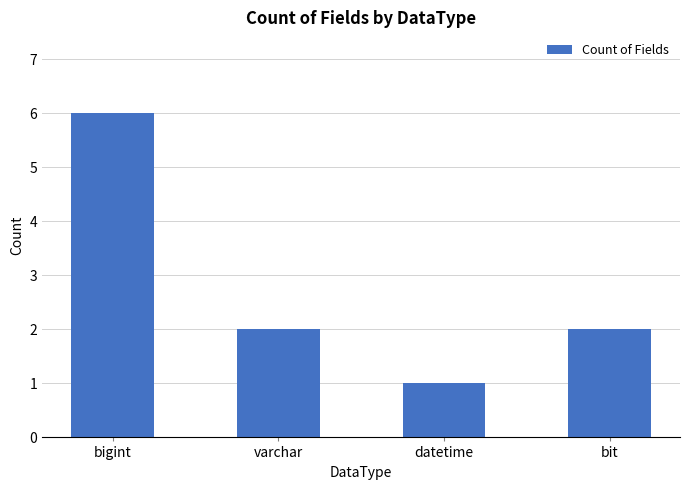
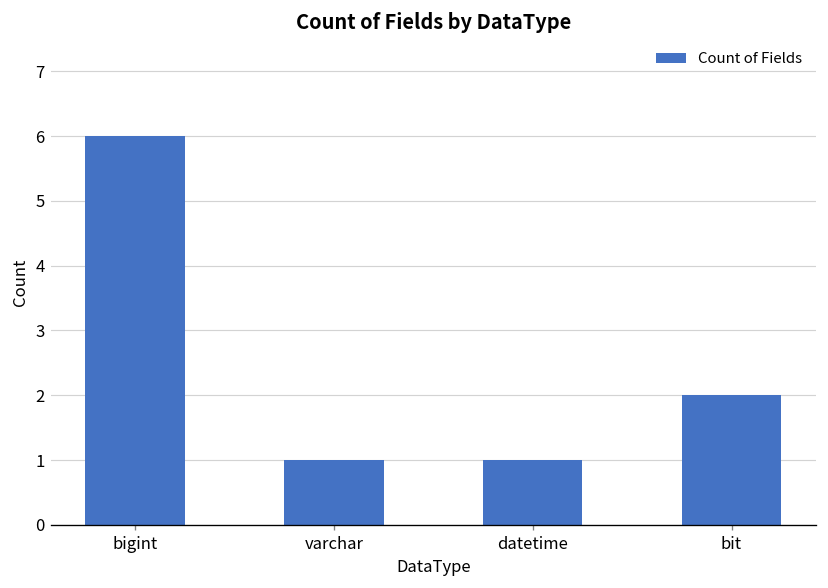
  {
    "bigint": 6,
-   "varchar": 2,
+   "varchar": 1,
    "datetime": 1,
    "bit": 2
  }
